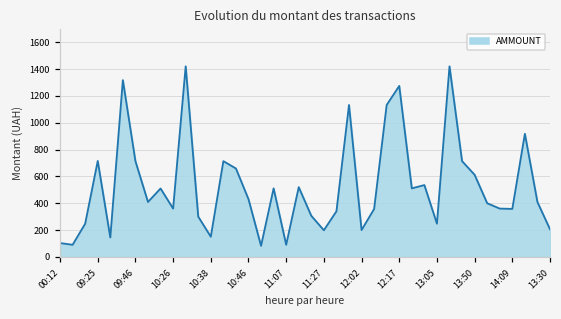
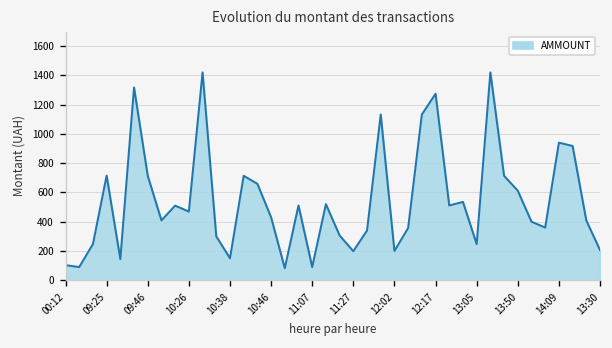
  {
    "00:12": 100,
    "09:25": 720,
    "09:46": 710,
-   "10:26": 360,
+   "10:26": 470,
    "10:38": 150,
    "10:46": 430,
    "11:07": 90,
    "11:27": 200,
    "12:02": 200,
    "12:17": 1280,
    "13:05": 250,
    "13:50": 610,
-   "14:09": 360,
+   "14:09": 940,
    "13:30": 210
  }
